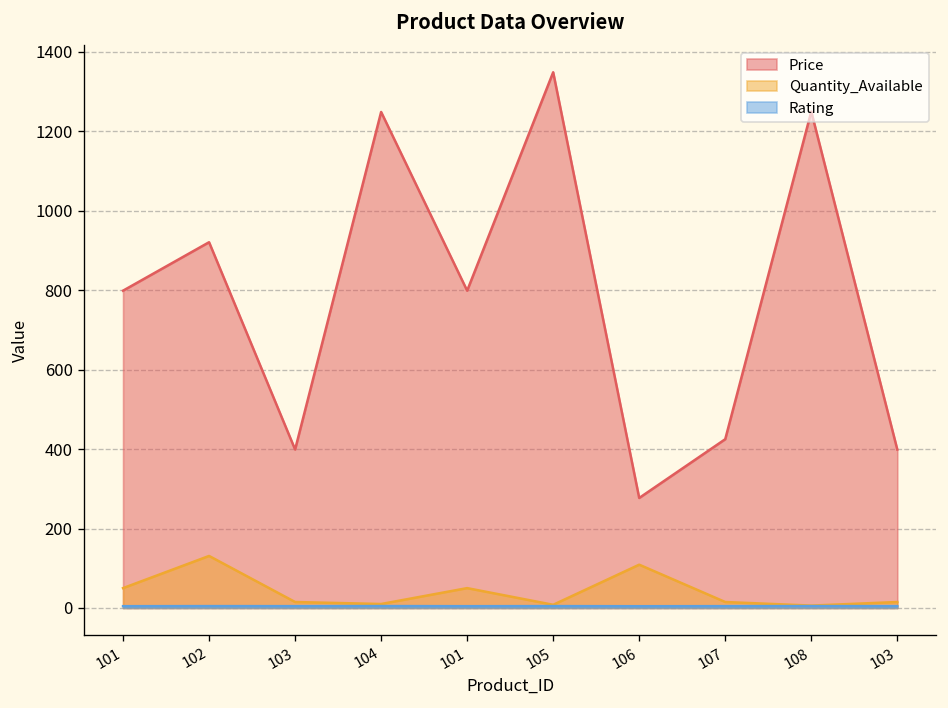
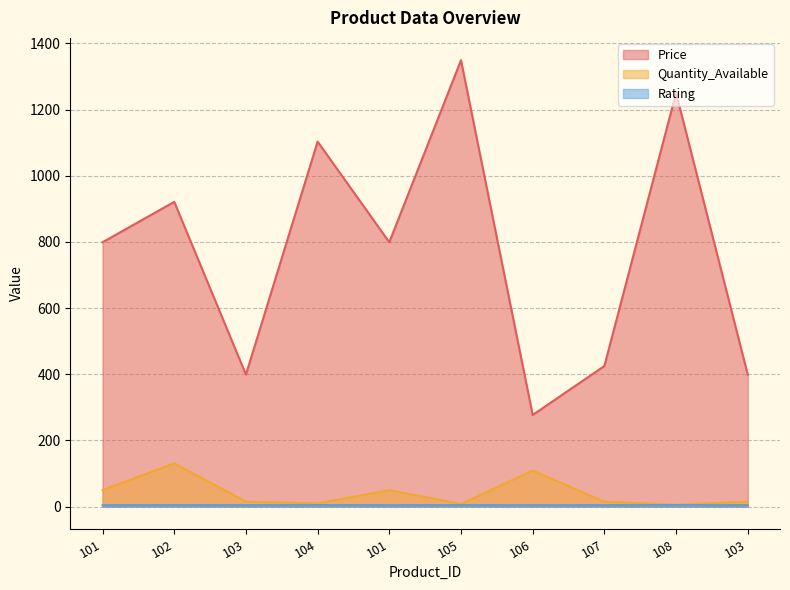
  {
    "Price": {
      "102": 920,
-     "104": 1250,
+     "104": 1100,
      "105": 1350,
      "106": 280,
      "107": 430
    },
    "Quantity_Available": {
      "102": 130,
      "106": 110,
      "107": 20
    },
    "Rating": {
      "102": 0,
      "106": 0,
      "107": 0
    }
  }
